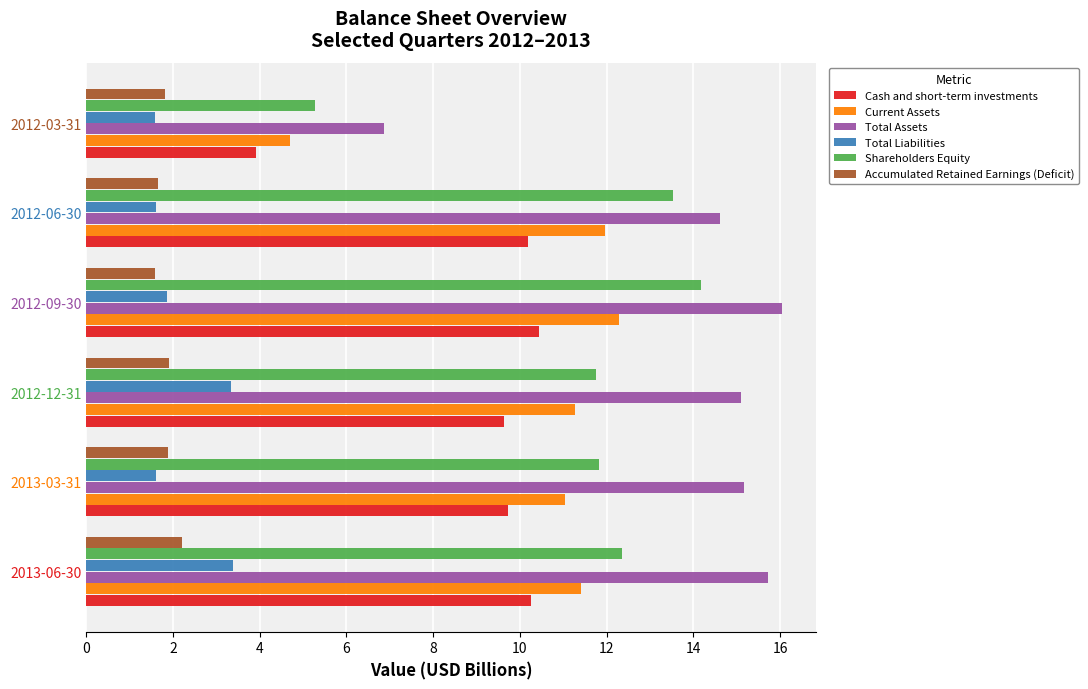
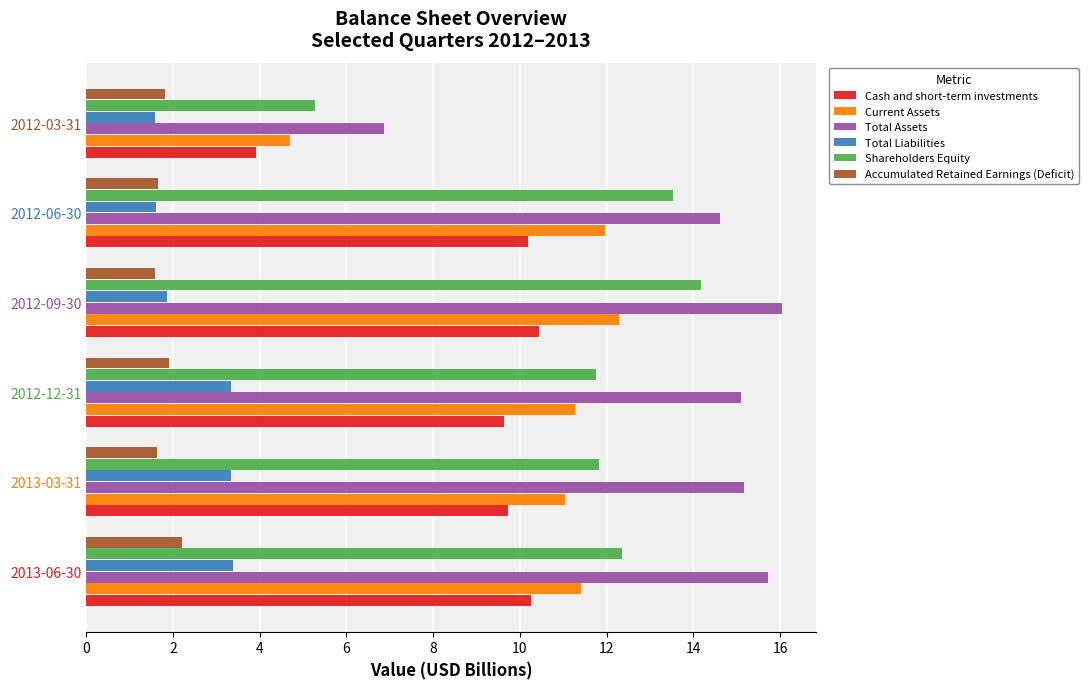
  {
    "Cash and short-term investments": {
      "2012-03-31": 3.9,
      "2012-06-30": 10.2,
      "2012-09-30": 10.5,
      "2012-12-31": 9.6,
      "2013-03-31": 9.7,
      "2013-06-30": 10.3
    },
    "Current Assets": {
      "2012-03-31": 4.7,
      "2012-06-30": 12.0,
      "2012-09-30": 12.3,
      "2012-12-31": 11.3,
      "2013-03-31": 11.0,
      "2013-06-30": 11.4
    },
    "Total Assets": {
      "2012-03-31": 6.9,
      "2012-06-30": 14.6,
      "2012-09-30": 16.0,
      "2012-12-31": 15.1,
      "2013-03-31": 15.2,
      "2013-06-30": 15.7
    },
    "Total Liabilities": {
      "2012-03-31": 1.6,
      "2012-06-30": 1.6,
      "2012-09-30": 1.9,
      "2012-12-31": 3.3,
-     "2013-03-31": 1.6,
+     "2013-03-31": 3.3,
      "2013-06-30": 3.4
    },
    "Shareholders Equity": {
      "2012-03-31": 5.3,
      "2012-06-30": 13.5,
      "2012-09-30": 14.2,
      "2012-12-31": 11.8,
      "2013-03-31": 11.8,
      "2013-06-30": 12.3
    },
    "Accumulated Retained Earnings (Deficit)": {
      "2012-03-31": 1.8,
      "2012-06-30": 1.7,
      "2012-09-30": 1.6,
      "2012-12-31": 1.9,
-     "2013-03-31": 1.9,
+     "2013-03-31": 1.6,
      "2013-06-30": 2.2
    }
  }
